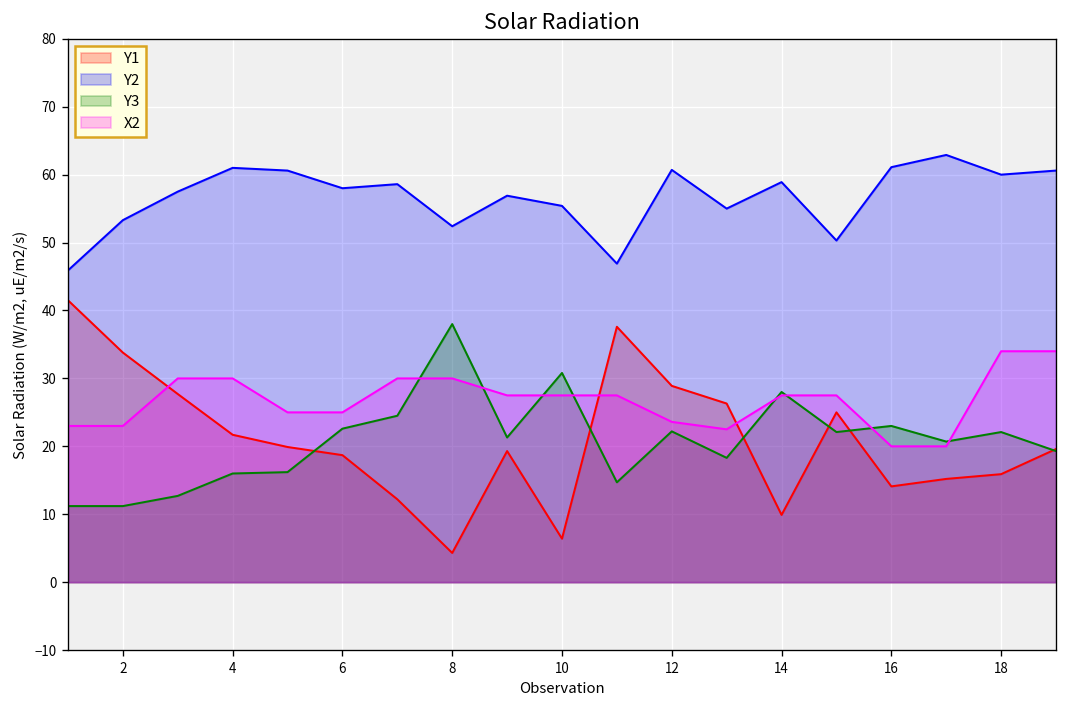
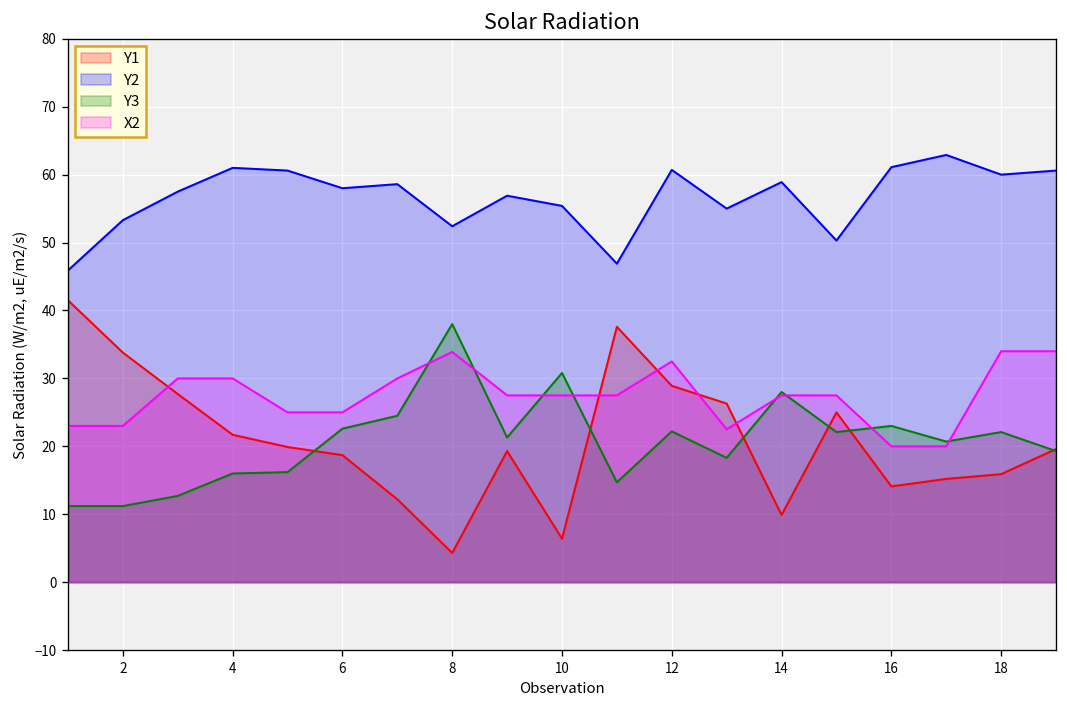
  {
    "Y1": {
      "2": 34,
      "4": 22,
      "6": 19,
      "8": 4,
      "10": 6,
      "12": 29,
      "14": 10,
      "16": 14,
      "18": 16
    },
    "Y2": {
      "2": 53,
      "4": 61,
      "6": 58,
      "8": 52,
      "10": 55,
      "12": 61,
      "14": 59,
      "16": 61,
      "18": 60
    },
    "Y3": {
      "2": 11,
      "4": 16,
      "6": 23,
      "8": 38,
      "10": 31,
      "12": 22,
      "14": 28,
      "16": 23,
      "18": 22
    },
    "X2": {
      "2": 23,
      "4": 30,
      "6": 25,
-     "8": 30,
+     "8": 34,
      "10": 28,
-     "12": 24,
+     "12": 33,
      "14": 28,
      "16": 20,
      "18": 34
    }
  }
